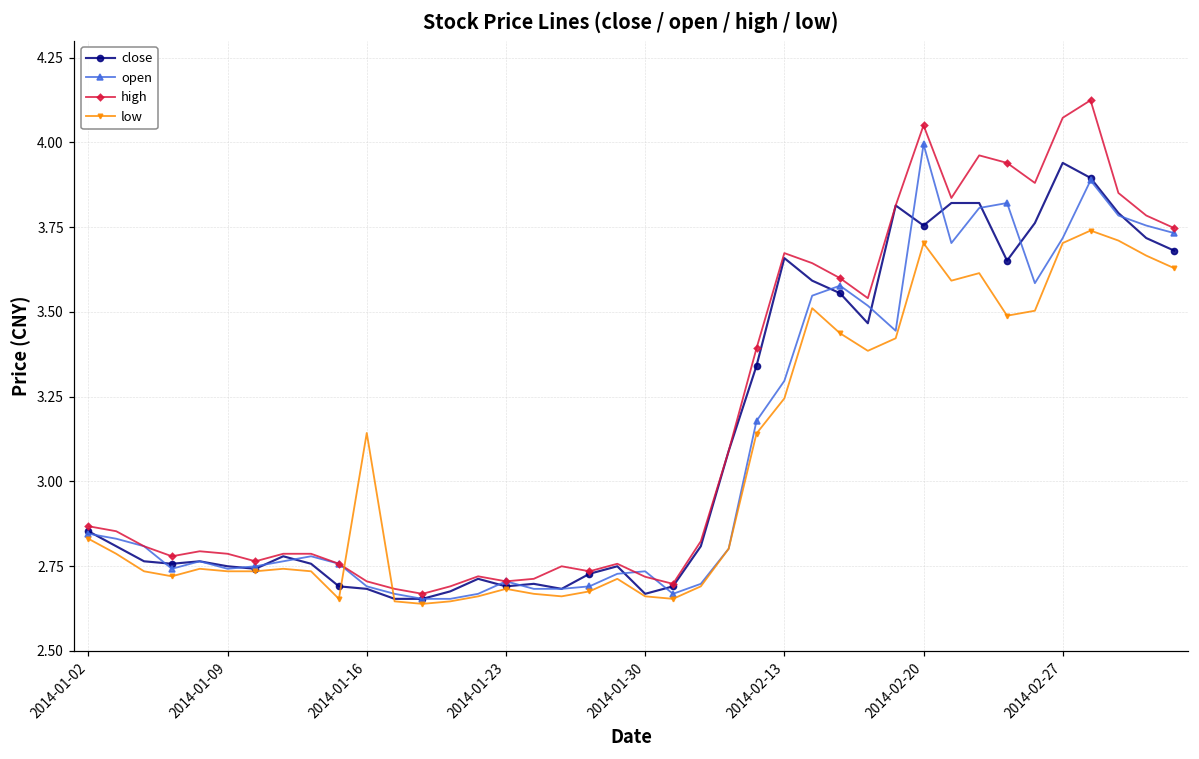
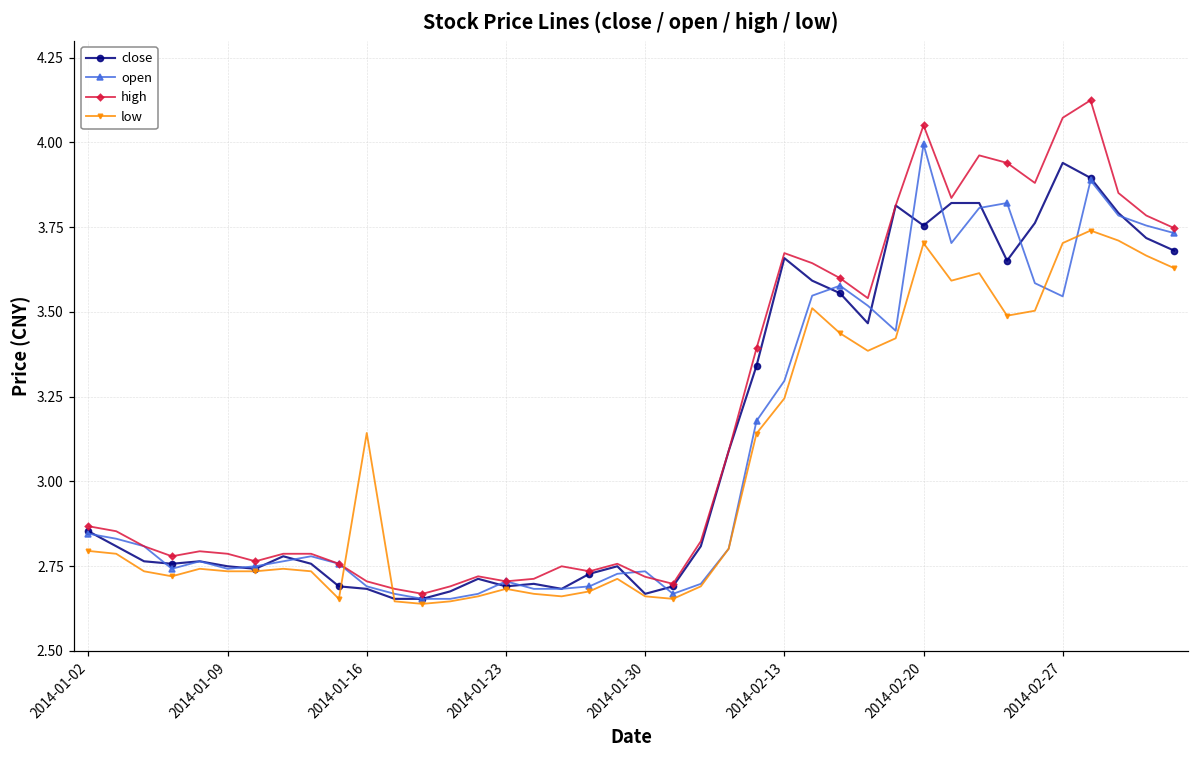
  {
    "close": {
      "2014-02-13": 3.66,
      "2014-02-20": 3.75,
      "2014-02-27": 3.94
    },
    "open": {
      "2014-01-30": 2.73,
      "2014-02-13": 3.30,
      "2014-02-20": 3.99,
-     "2014-02-27": 3.72
+     "2014-02-27": 3.55
    },
    "high": {
      "2014-01-02": 2.87,
      "2014-01-09": 2.79,
      "2014-01-16": 2.71,
      "2014-01-30": 2.72,
      "2014-02-13": 3.67,
      "2014-02-20": 4.05,
      "2014-02-27": 4.07
    },
    "low": {
-     "2014-01-02": 2.83,
+     "2014-01-02": 2.80,
      "2014-01-16": 3.14,
      "2014-02-13": 3.24,
      "2014-02-20": 3.70,
      "2014-02-27": 3.70
    }
  }
